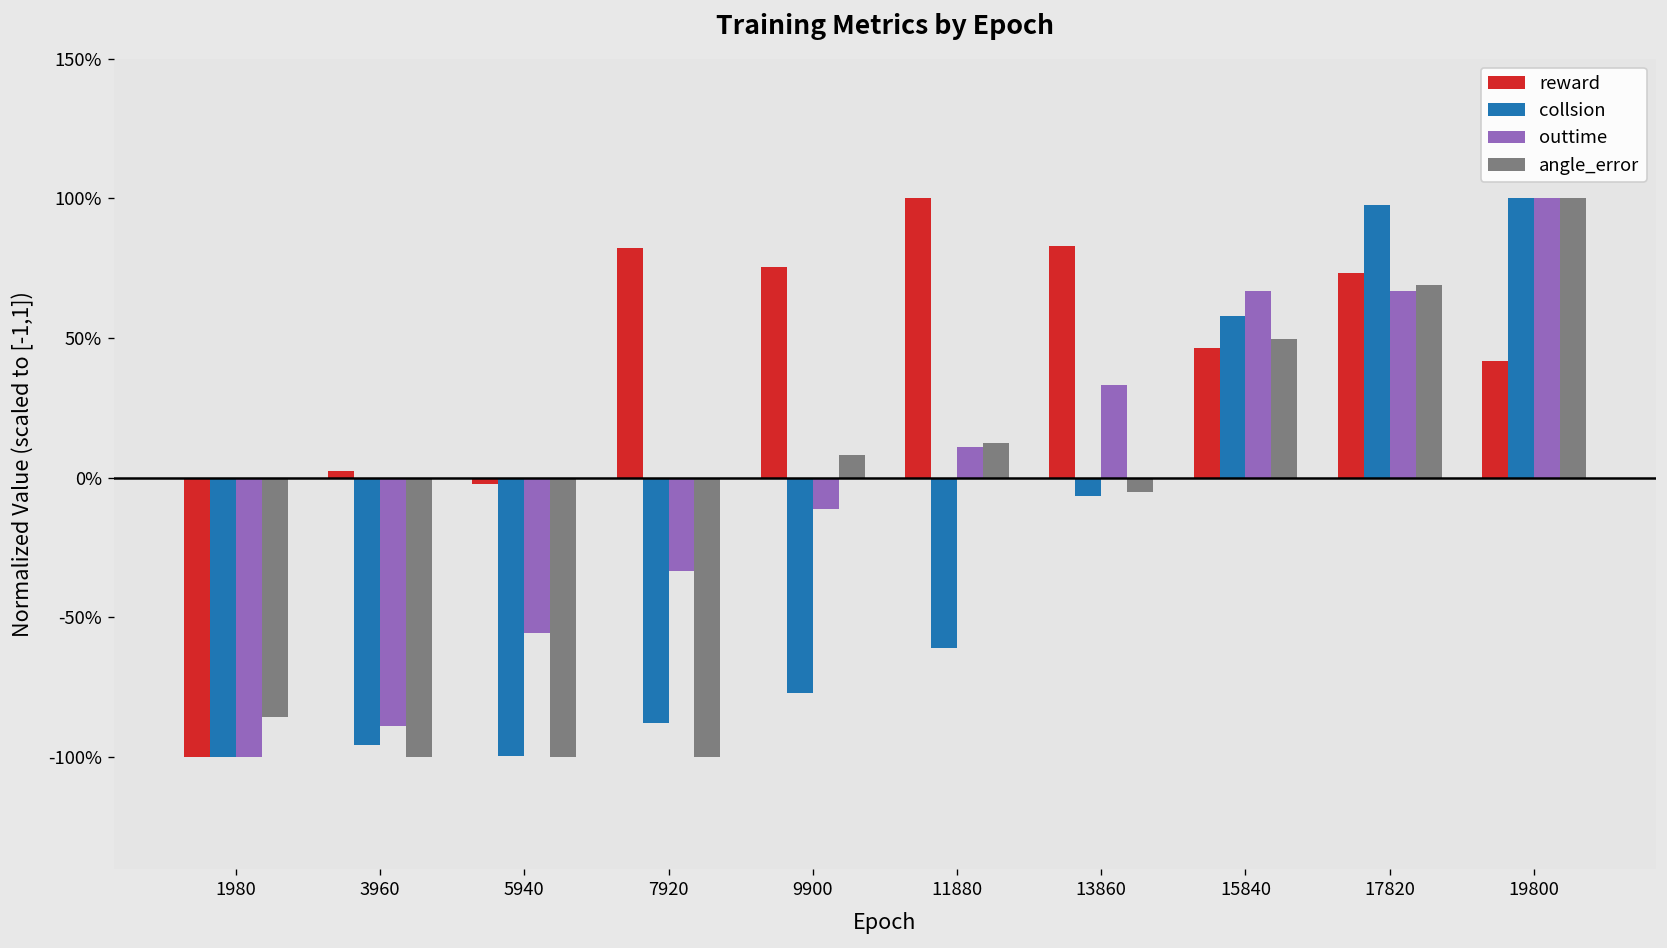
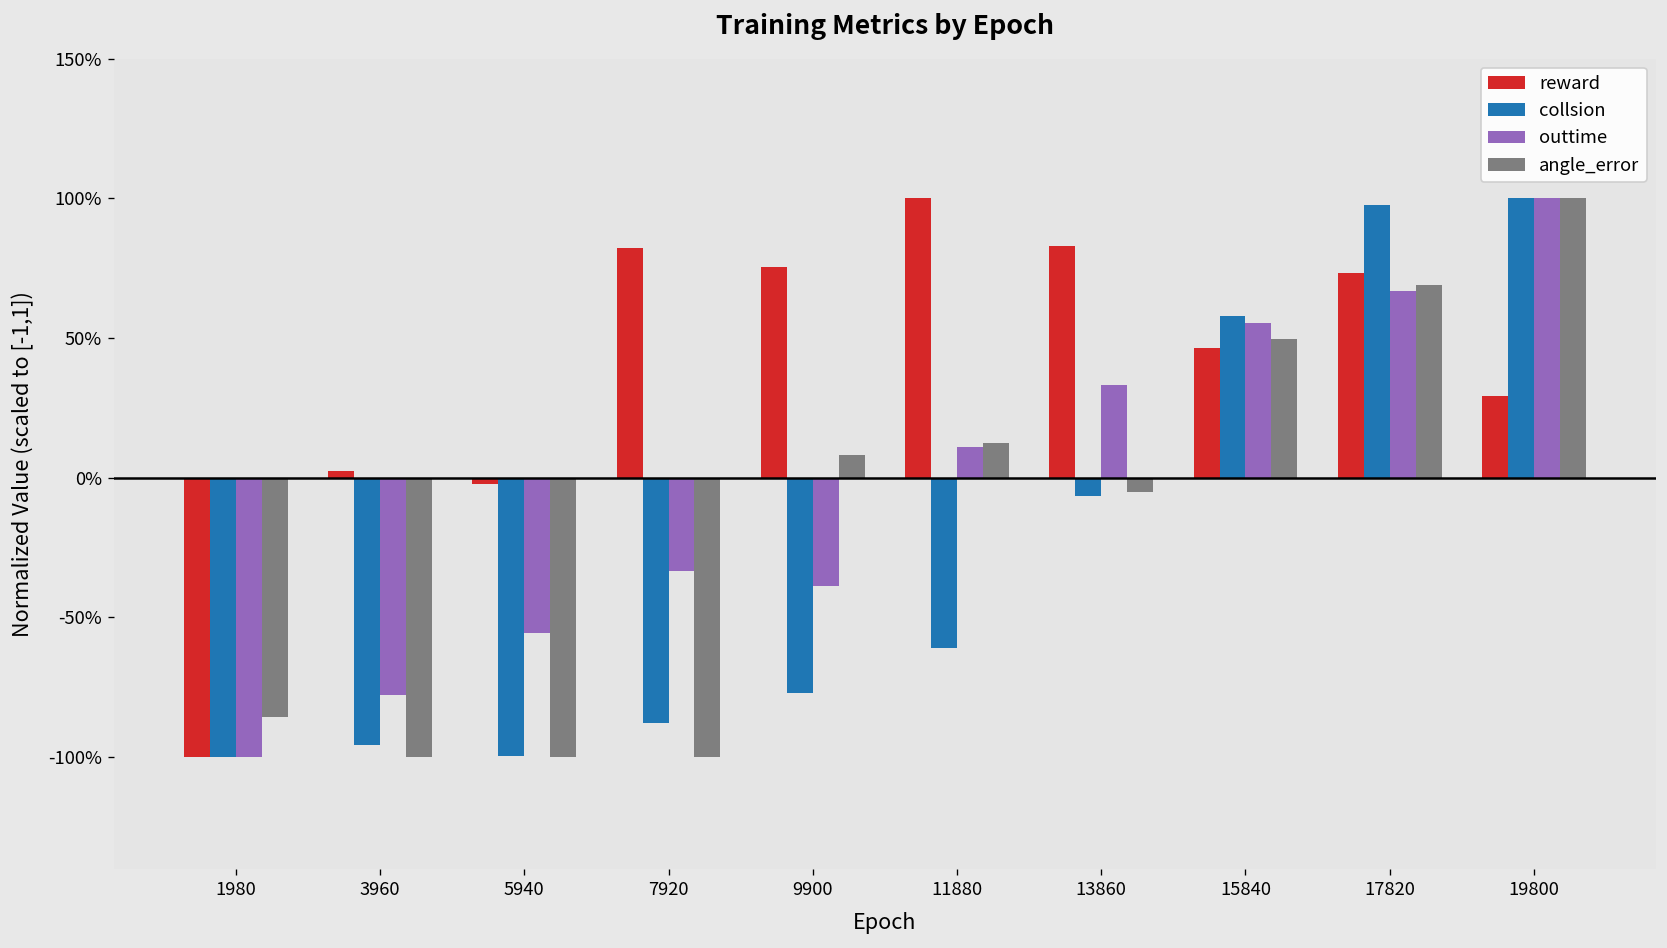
  {
    "reward": {
      "1980": "-100%",
      "3960": "2%",
      "5940": "-2%",
      "7920": "82%",
      "9900": "75%",
      "11880": "100%",
      "13860": "83%",
      "15840": "47%",
      "17820": "73%",
-     "19800": "42%"
+     "19800": "29%"
    },
    "collsion": {
      "1980": "-100%",
      "3960": "-96%",
      "5940": "-99%",
      "7920": "-88%",
      "9900": "-77%",
      "11880": "-61%",
      "13860": "-7%",
      "15840": "58%",
      "17820": "98%",
      "19800": "100%"
    },
    "outtime": {
      "1980": "-100%",
-     "3960": "-89%",
+     "3960": "-78%",
      "5940": "-56%",
      "7920": "-33%",
-     "9900": "-11%",
+     "9900": "-39%",
      "11880": "11%",
      "13860": "33%",
-     "15840": "67%",
+     "15840": "56%",
      "17820": "67%",
      "19800": "100%"
    },
    "angle_error": {
      "1980": "-85%",
      "3960": "-100%",
      "5940": "-100%",
      "7920": "-100%",
      "9900": "8%",
      "11880": "12%",
      "13860": "-5%",
      "15840": "50%",
      "17820": "69%",
      "19800": "100%"
    }
  }
